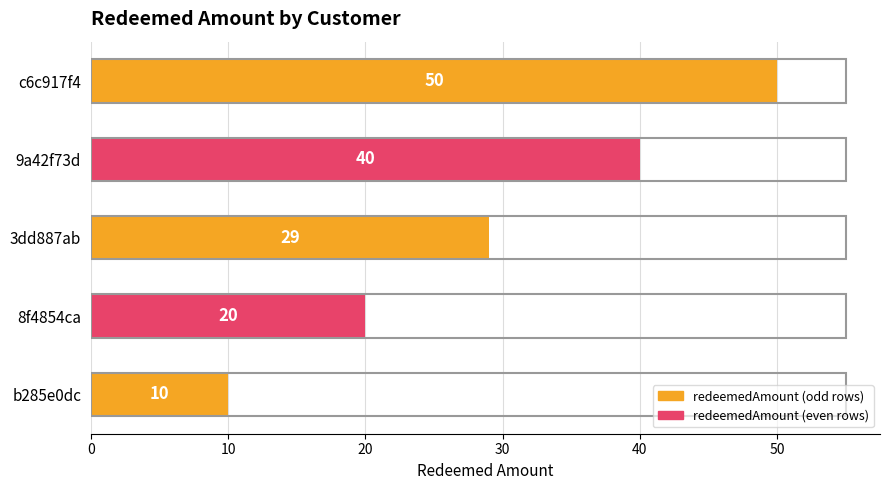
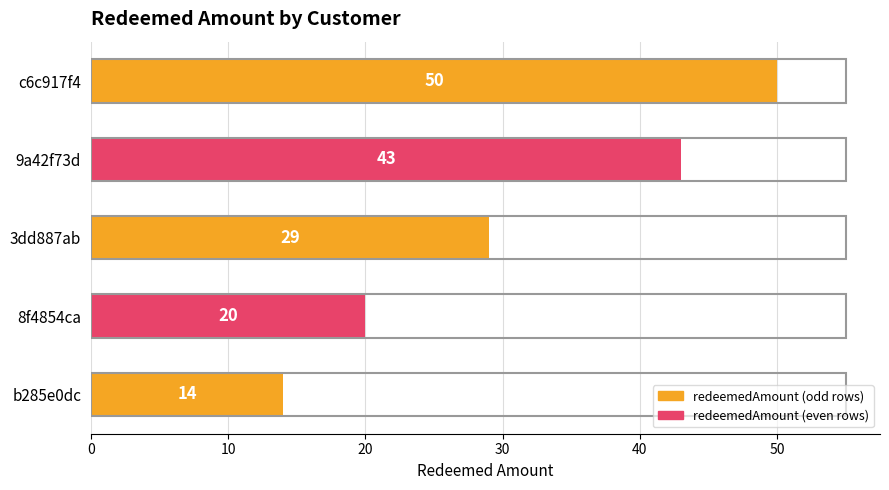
  {
    "c6c917f4": 50,
-   "9a42f73d": 40,
+   "9a42f73d": 43,
    "3dd887ab": 29,
    "8f4854ca": 20,
-   "b285e0dc": 10
+   "b285e0dc": 14
  }
